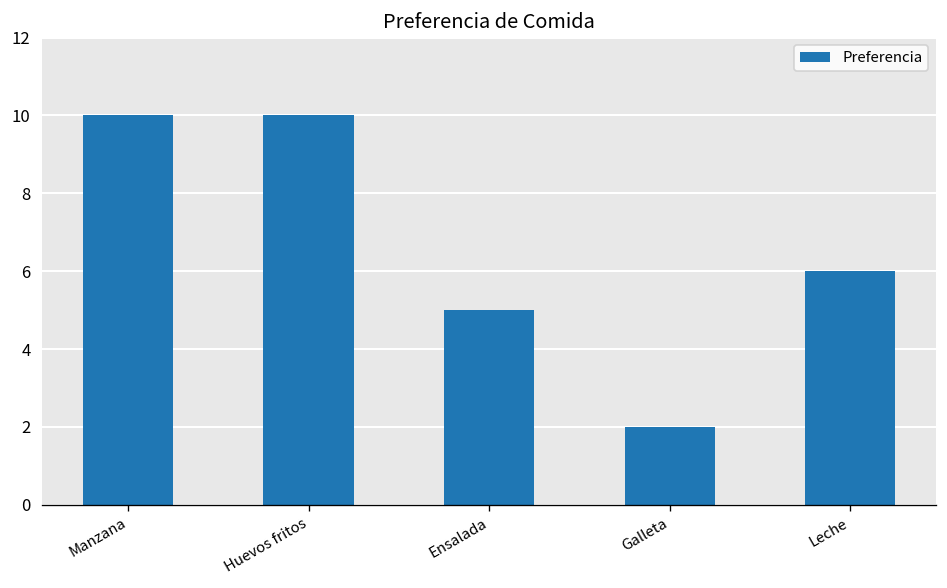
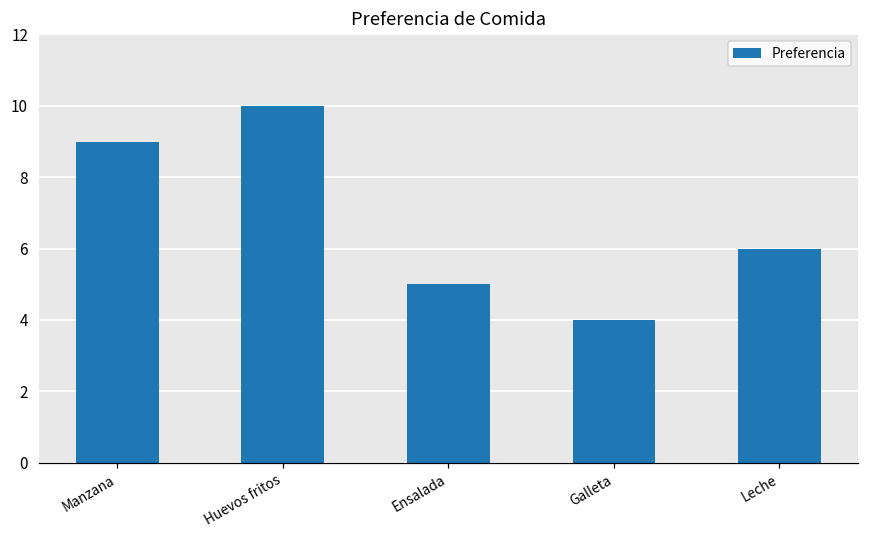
  {
-   "Manzana": 10,
+   "Manzana": 9,
    "Huevos fritos": 10,
    "Ensalada": 5,
-   "Galleta": 2,
+   "Galleta": 4,
    "Leche": 6
  }
